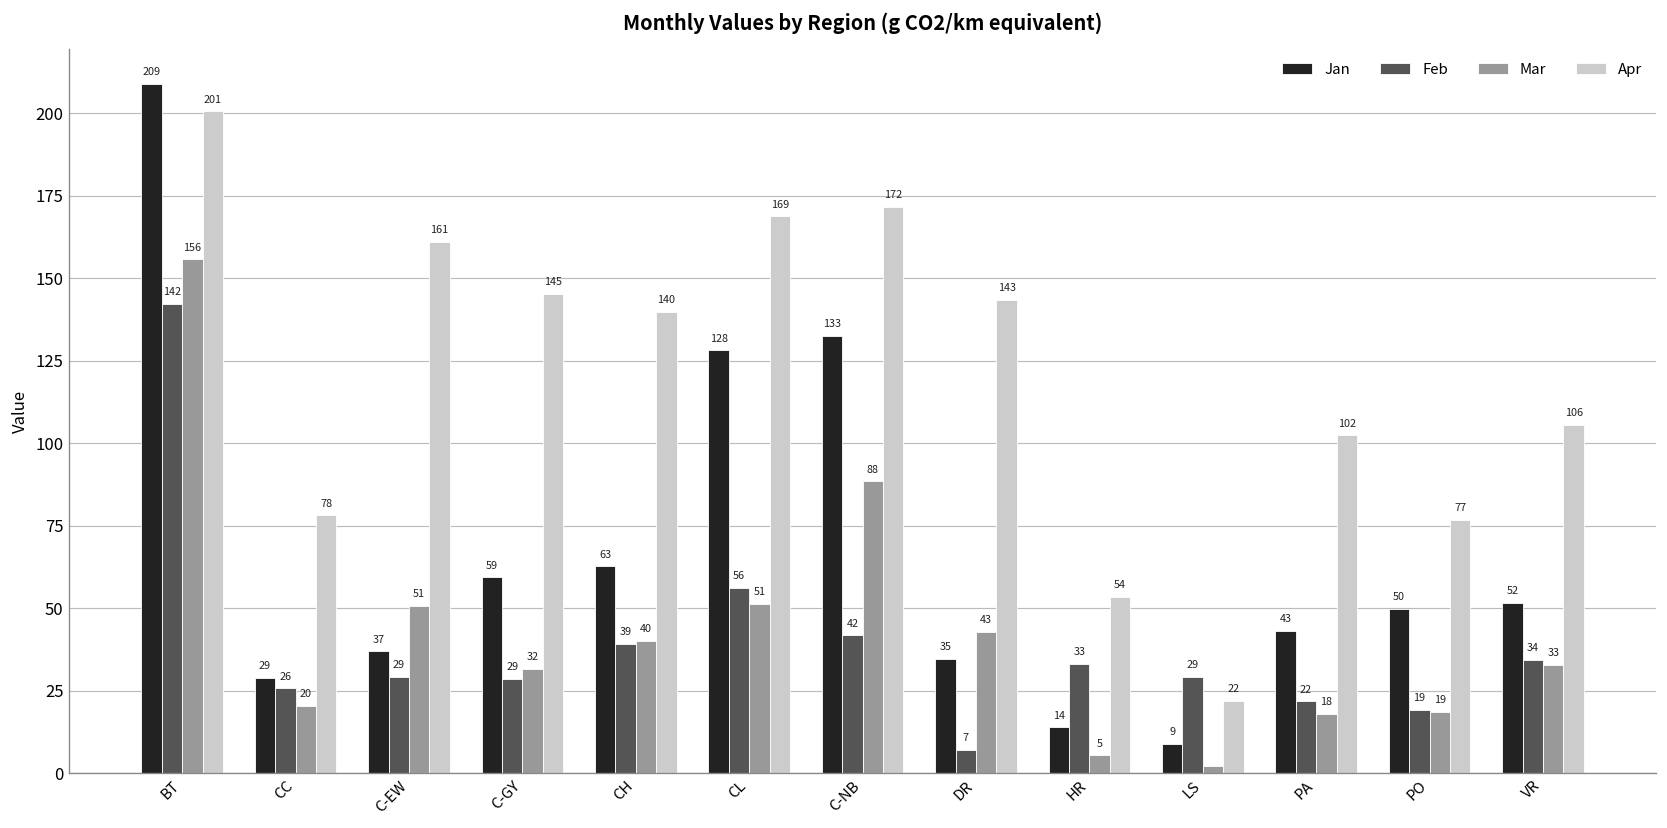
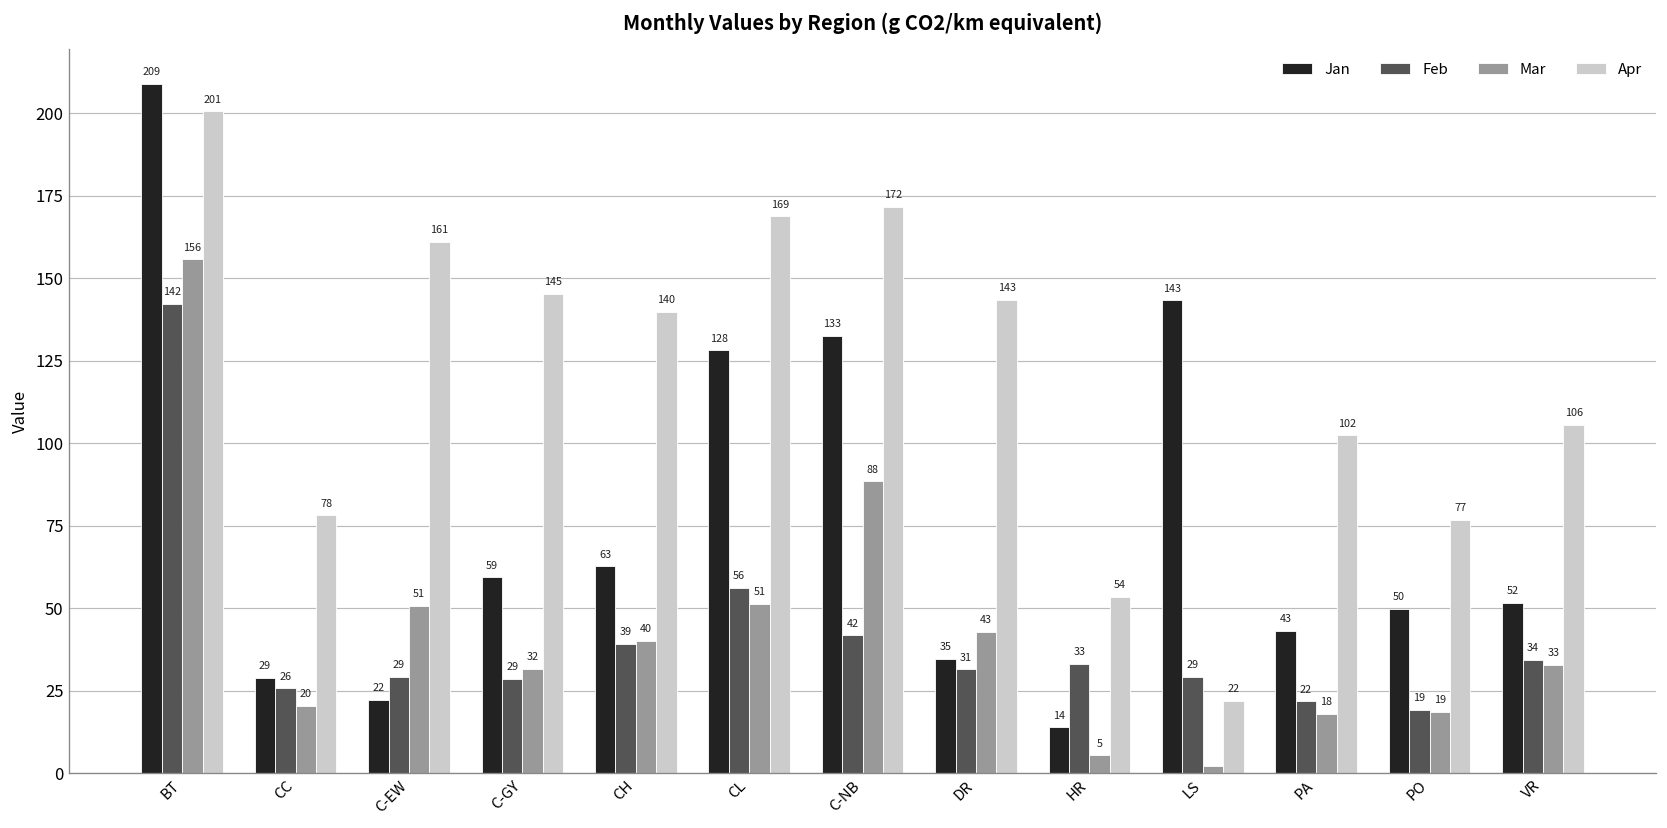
  {
    "Jan": {
      "BT": 209,
      "CC": 29,
-     "C-EW": 37,
+     "C-EW": 22,
      "C-GY": 59,
      "CH": 63,
      "CL": 128,
      "C-NB": 133,
      "DR": 35,
      "HR": 14,
-     "LS": 9,
+     "LS": 143,
      "PA": 43,
      "PO": 50,
      "VR": 52
    },
    "Feb": {
      "BT": 142,
      "CC": 26,
      "C-EW": 29,
      "C-GY": 29,
      "CH": 39,
      "CL": 56,
      "C-NB": 42,
-     "DR": 7,
+     "DR": 31,
      "HR": 33,
      "LS": 29,
      "PA": 22,
      "PO": 19,
      "VR": 34
    },
    "Mar": {
      "BT": 156,
      "CC": 20,
      "C-EW": 51,
      "C-GY": 32,
      "CH": 40,
      "CL": 51,
      "C-NB": 88,
      "DR": 43,
      "HR": 5,
      "PA": 18,
      "PO": 19,
      "VR": 33
    },
    "Apr": {
      "BT": 201,
      "CC": 78,
      "C-EW": 161,
      "C-GY": 145,
      "CH": 140,
      "CL": 169,
      "C-NB": 172,
      "DR": 143,
      "HR": 54,
      "LS": 22,
      "PA": 102,
      "PO": 77,
      "VR": 106
    }
  }
